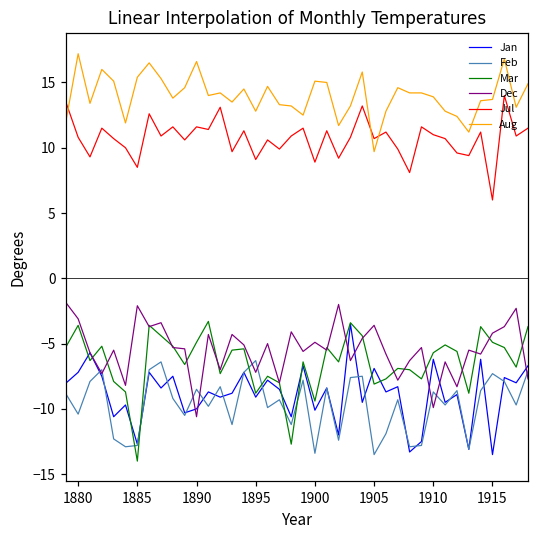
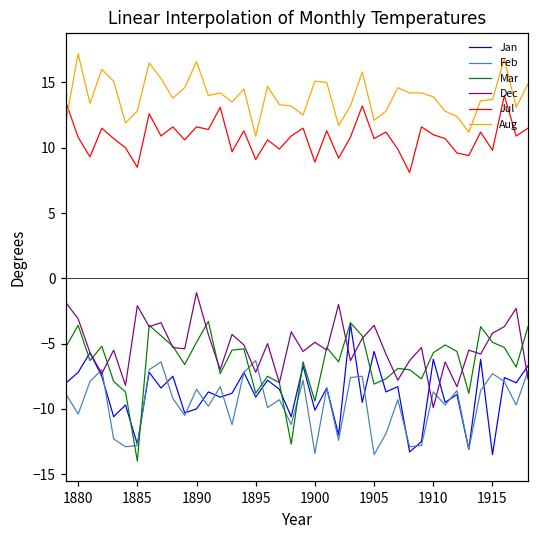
  {
    "Jan": {
      "1880": -7.2,
      "1890": -10.0,
      "1895": -9.1,
      "1900": -10.1,
-     "1905": -6.9,
+     "1905": -5.6,
      "1910": -6.2,
      "1915": -13.5
    },
    "Feb": {
      "1880": -10.4,
      "1890": -8.5,
      "1895": -6.3,
      "1900": -13.4,
      "1905": -13.5,
      "1910": -8.7,
      "1915": -7.3
    },
    "Mar": {
      "1880": -3.6,
      "1885": -14.0,
      "1890": -4.9,
      "1895": -8.8,
      "1900": -9.4,
      "1905": -8.1,
      "1910": -5.7,
      "1915": -4.9
    },
    "Dec": {
      "1880": -3.1,
      "1885": -2.1,
-     "1890": -10.6,
+     "1890": -1.1,
      "1895": -7.2,
      "1900": -4.9,
      "1905": -3.6,
      "1910": -9.9,
      "1915": -4.2
    },
    "Jul": {
      "1880": 10.8,
      "1885": 8.5,
      "1890": 11.6,
      "1895": 9.1,
      "1900": 8.9,
      "1905": 10.7,
      "1910": 11.0,
-     "1915": 6.0
+     "1915": 9.8
    },
    "Aug": {
      "1880": 17.2,
-     "1885": 15.4,
+     "1885": 12.8,
      "1890": 16.6,
-     "1895": 12.8,
+     "1895": 10.9,
      "1900": 15.1,
-     "1905": 9.7,
+     "1905": 12.1,
      "1910": 13.9,
      "1915": 13.7
    }
  }
